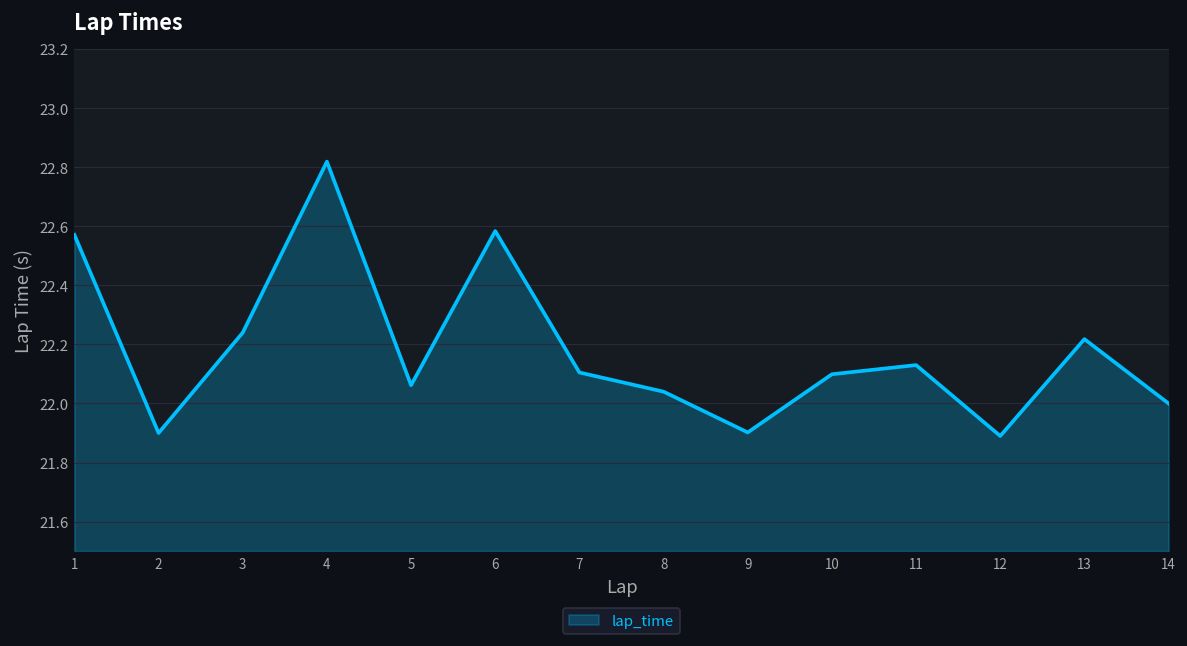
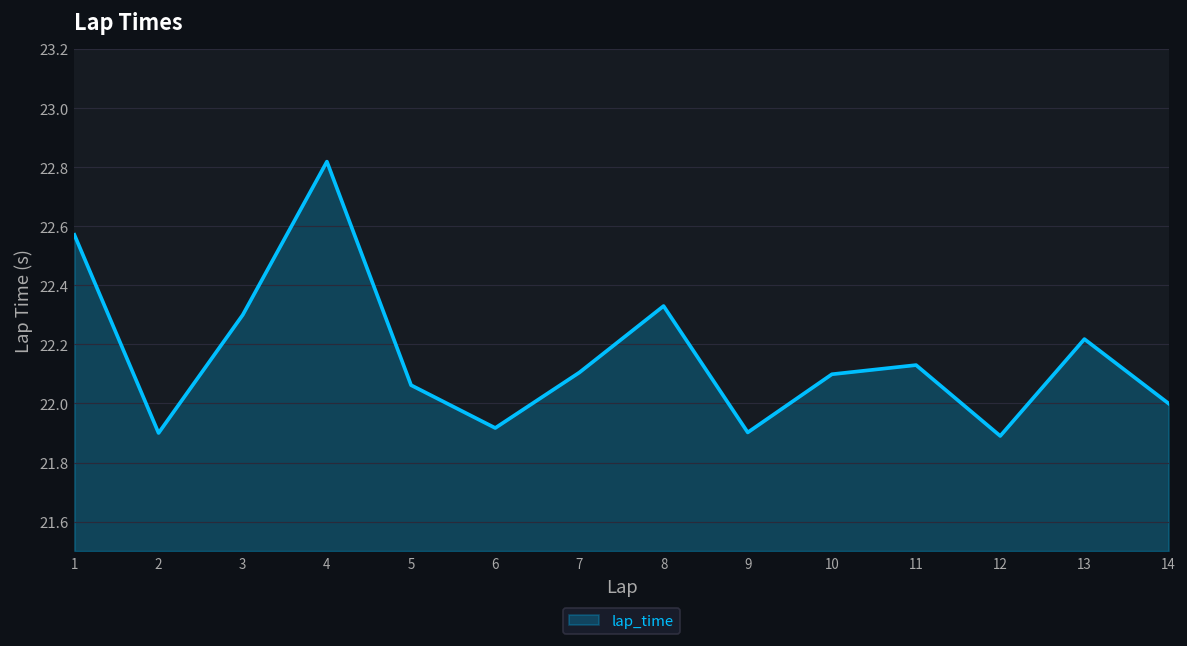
  {
    "1": 22.57,
    "2": 21.90,
-   "3": 22.24,
+   "3": 22.30,
    "4": 22.82,
    "5": 22.06,
-   "6": 22.58,
+   "6": 21.92,
    "7": 22.11,
-   "8": 22.04,
+   "8": 22.33,
    "9": 21.90,
    "10": 22.10,
    "11": 22.13,
    "12": 21.89,
    "13": 22.22,
    "14": 22.00
  }
